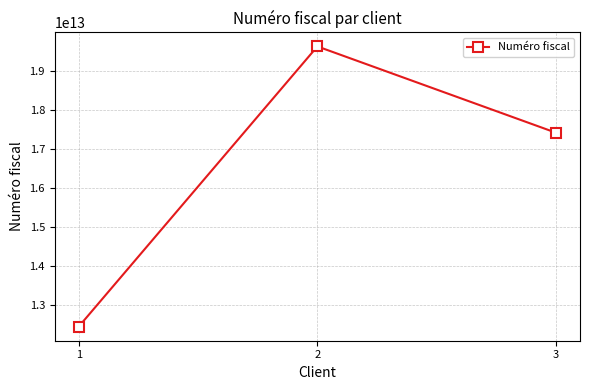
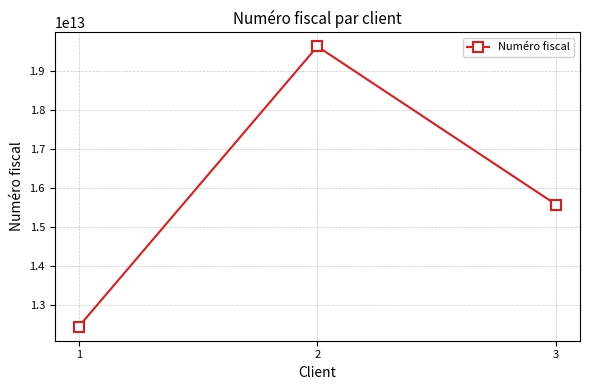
  {
    "1": 12500000000000,
    "2": 19600000000000,
-   "3": 17400000000000
+   "3": 15600000000000
  }
